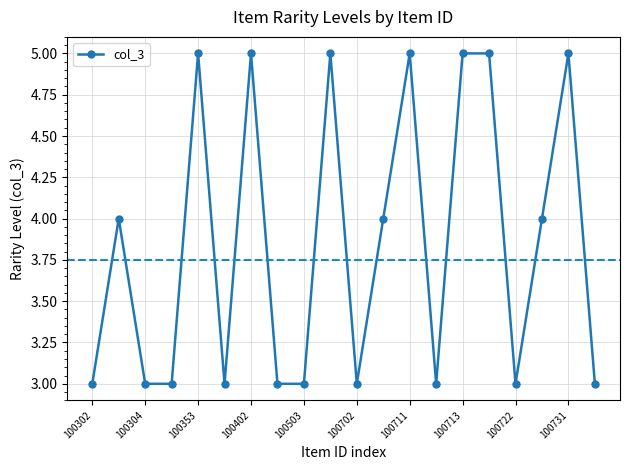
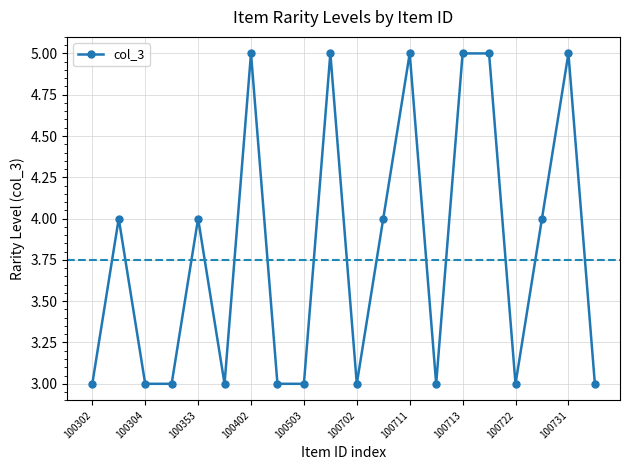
  {
    "100302": 3,
    "100304": 3,
-   "100353": 5,
+   "100353": 4,
    "100402": 5,
    "100503": 3,
    "100702": 3,
    "100711": 5,
    "100713": 5,
    "100722": 3,
    "100731": 5
  }
